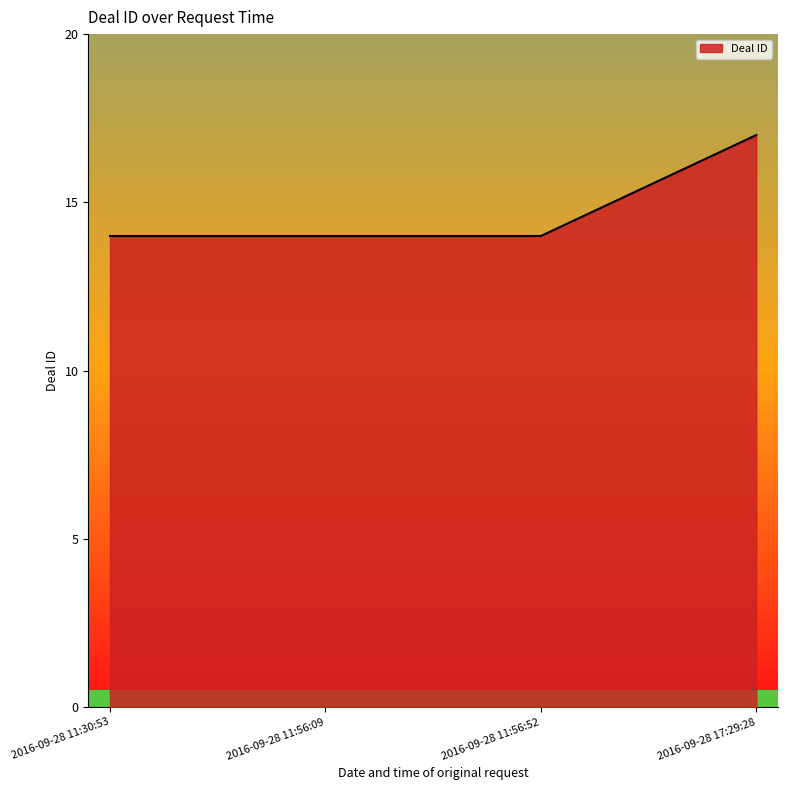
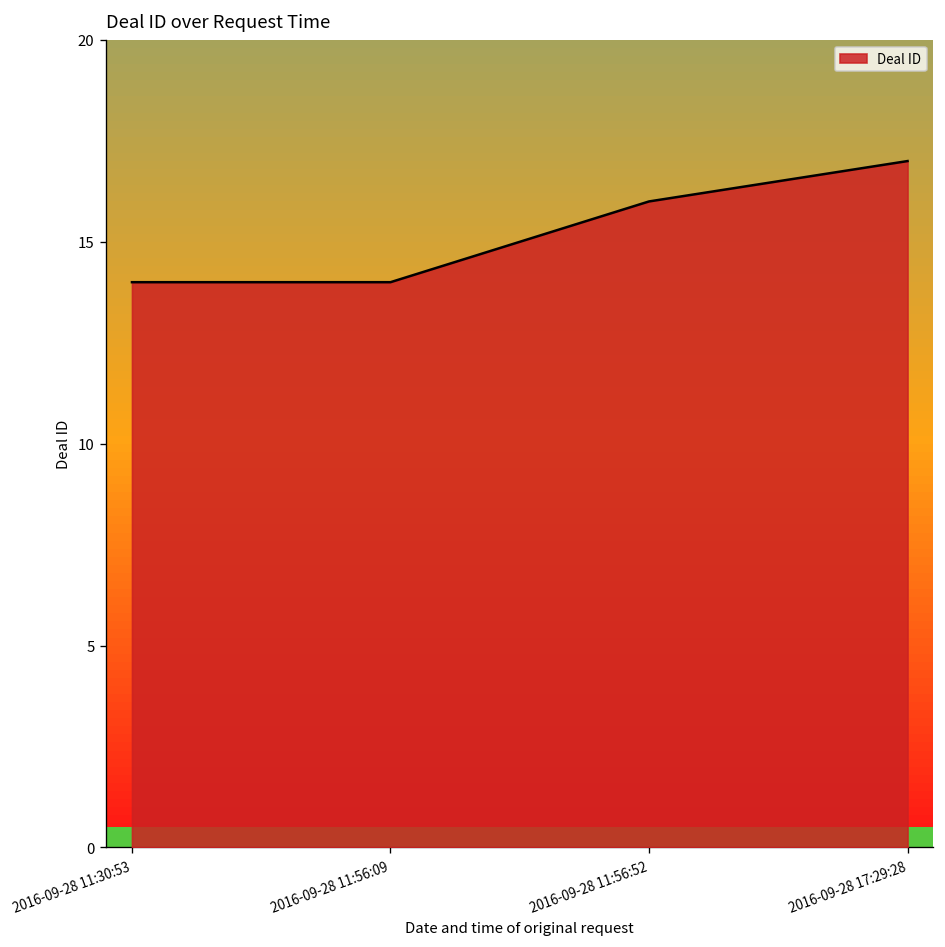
  {
    "2016-09-28 11:30:53": 14,
    "2016-09-28 11:56:09": 14,
-   "2016-09-28 11:56:52": 14,
+   "2016-09-28 11:56:52": 16,
    "2016-09-28 17:29:28": 17
  }
